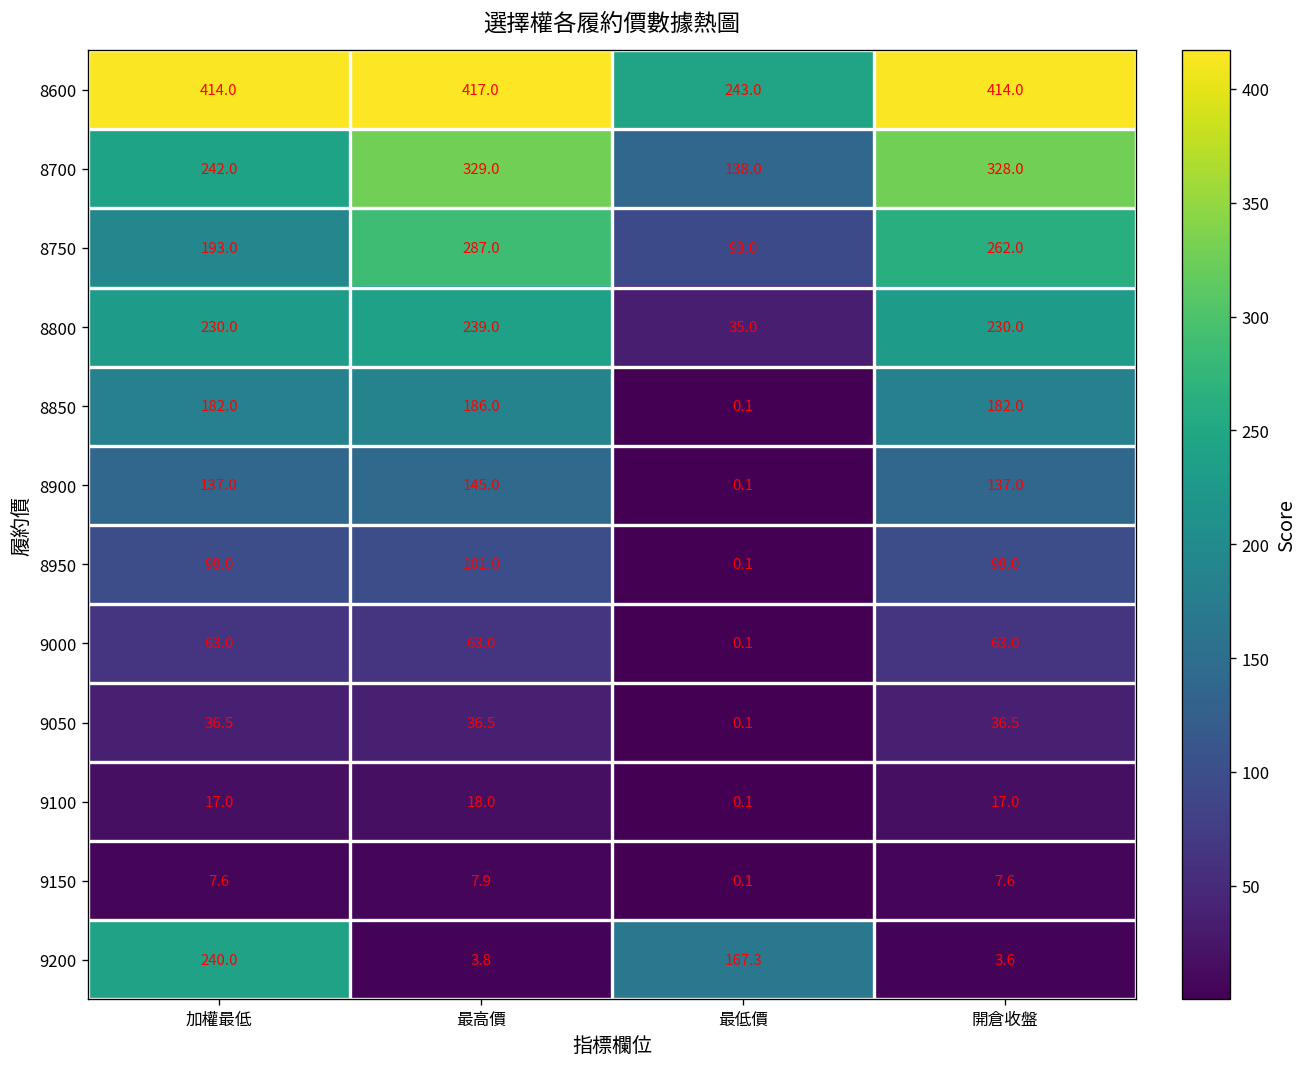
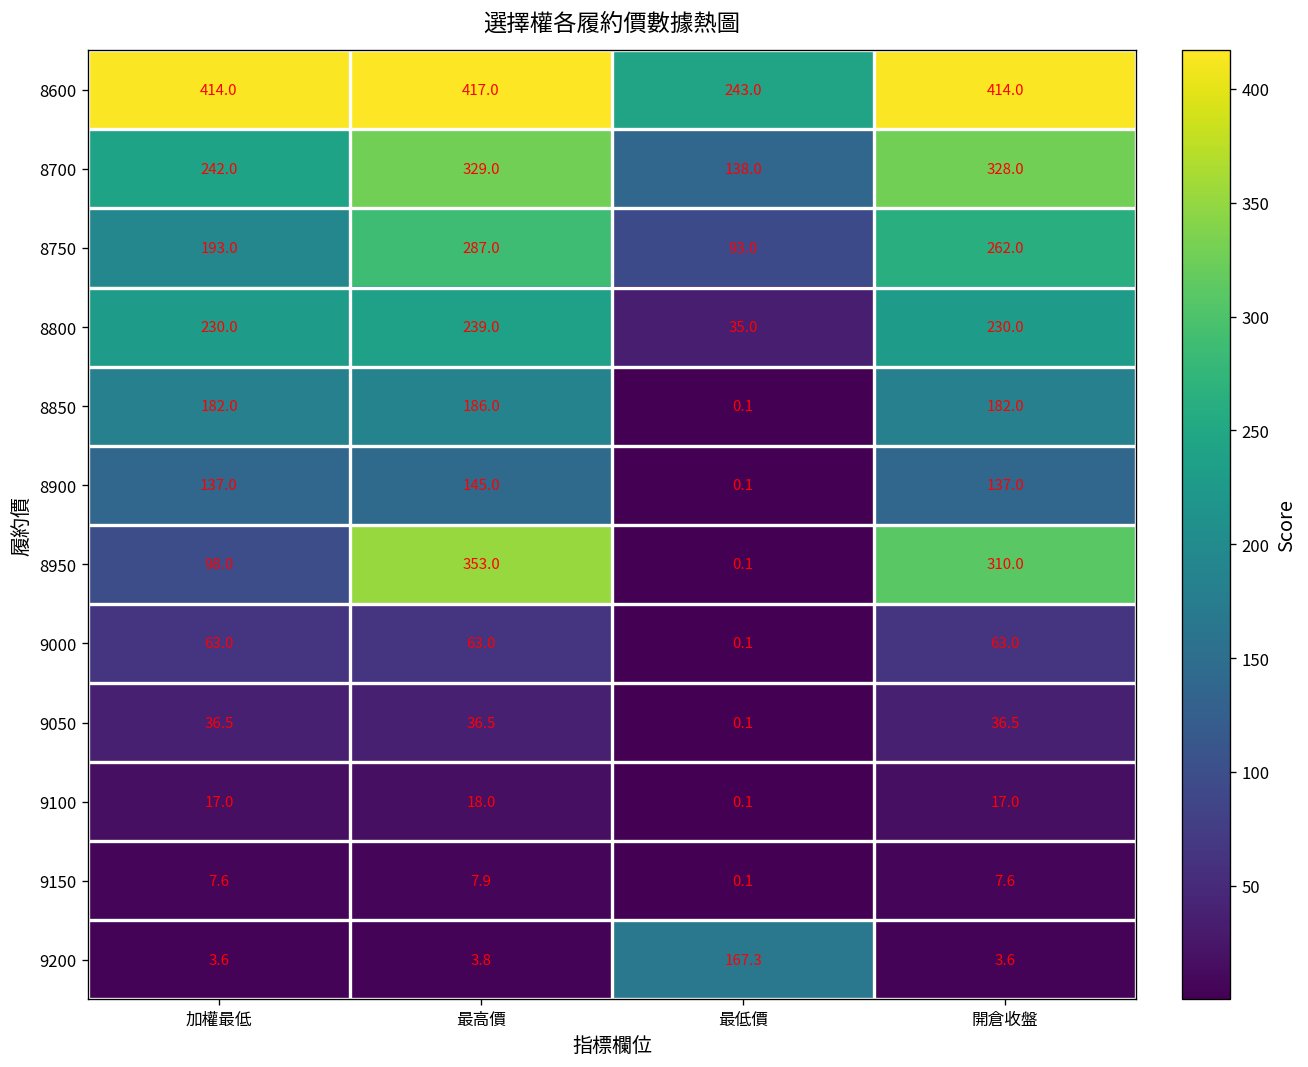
  {
    "8600": {
      "加權最低": 414.0,
      "最高價": 417.0,
      "最低價": 243.0,
      "開倉收盤": 414.0
    },
    "8700": {
      "加權最低": 242.0,
      "最高價": 329.0,
      "最低價": 138.0,
      "開倉收盤": 328.0
    },
    "8750": {
      "加權最低": 193.0,
      "最高價": 287.0,
      "最低價": 93.0,
      "開倉收盤": 262.0
    },
    "8800": {
      "加權最低": 230.0,
      "最高價": 239.0,
      "最低價": 35.0,
      "開倉收盤": 230.0
    },
    "8850": {
      "加權最低": 182.0,
      "最高價": 186.0,
      "最低價": 0.1,
      "開倉收盤": 182.0
    },
    "8900": {
      "加權最低": 137.0,
      "最高價": 145.0,
      "最低價": 0.1,
      "開倉收盤": 137.0
    },
    "8950": {
      "加權最低": 98.0,
-     "最高價": 101.0,
+     "最高價": 353.0,
      "最低價": 0.1,
-     "開倉收盤": 98.0
+     "開倉收盤": 310.0
    },
    "9000": {
      "加權最低": 63.0,
      "最高價": 63.0,
      "最低價": 0.1,
      "開倉收盤": 63.0
    },
    "9050": {
      "加權最低": 36.5,
      "最高價": 36.5,
      "最低價": 0.1,
      "開倉收盤": 36.5
    },
    "9100": {
      "加權最低": 17.0,
      "最高價": 18.0,
      "最低價": 0.1,
      "開倉收盤": 17.0
    },
    "9150": {
      "加權最低": 7.6,
      "最高價": 7.9,
      "最低價": 0.1,
      "開倉收盤": 7.6
    },
    "9200": {
-     "加權最低": 240.0,
+     "加權最低": 3.6,
      "最高價": 3.8,
      "最低價": 167.3,
      "開倉收盤": 3.6
    }
  }
